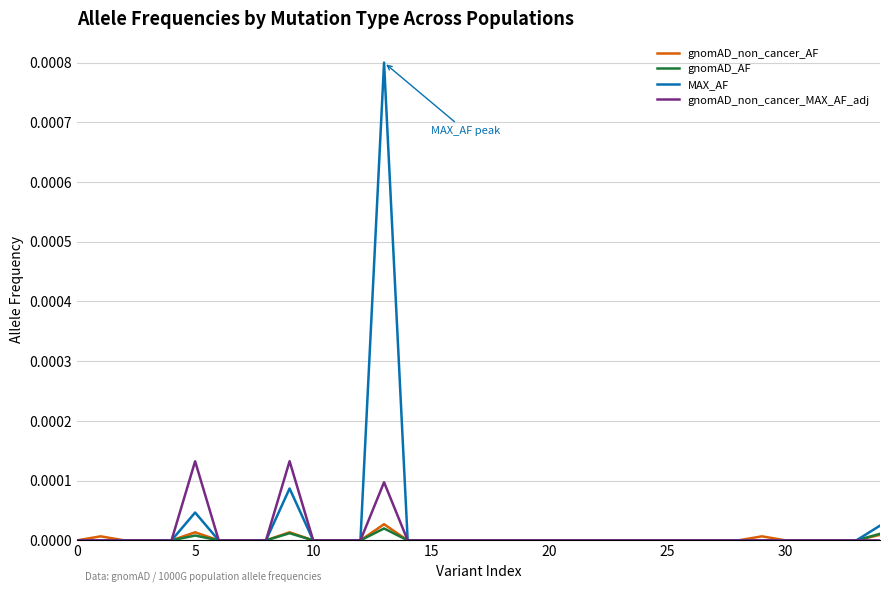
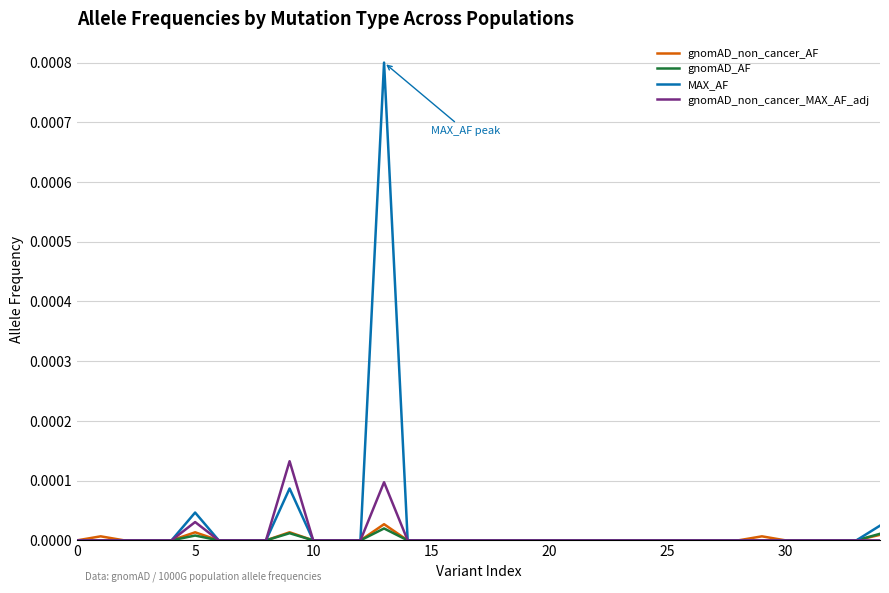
  {
    "gnomAD_non_cancer_AF": {
      "5": 0.00001
    },
    "gnomAD_AF": {
      "5": 0.00001
    },
    "MAX_AF": {
      "5": 0.00005
    },
    "gnomAD_non_cancer_MAX_AF_adj": {
-     "5": 0.00013
+     "5": 0.00003
    }
  }
